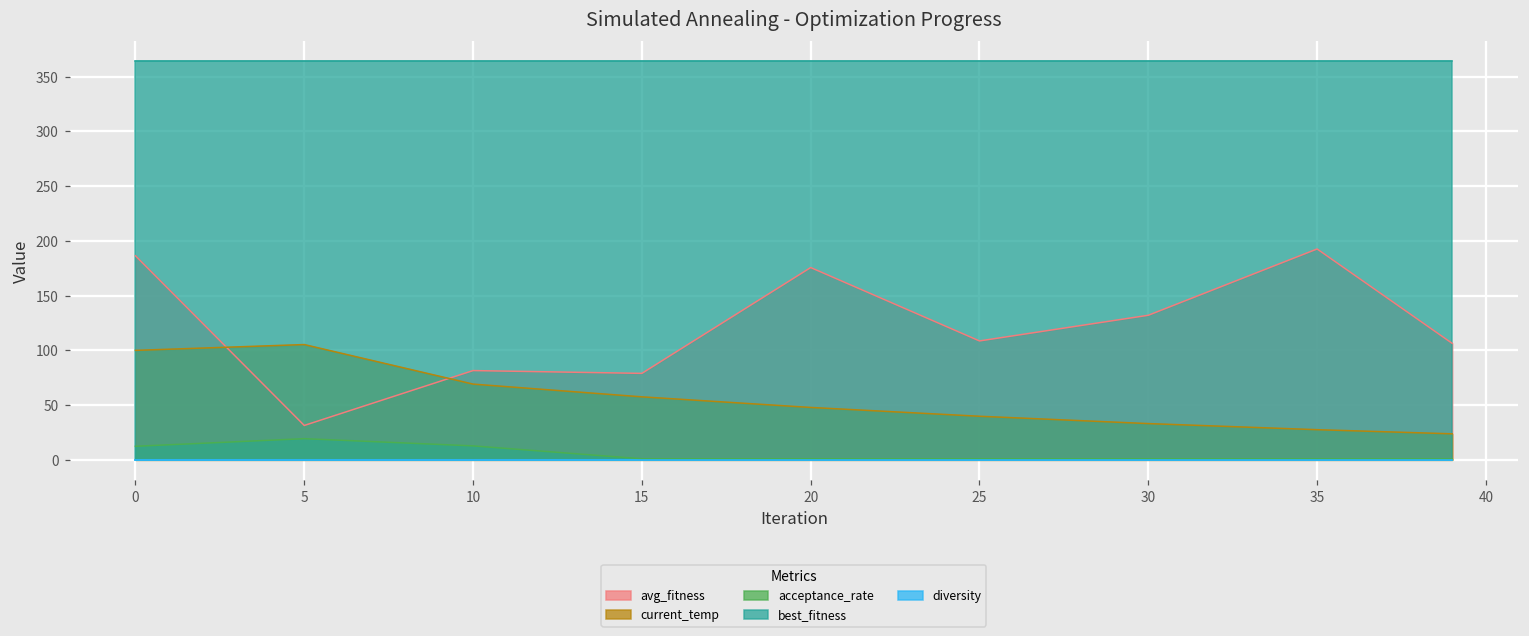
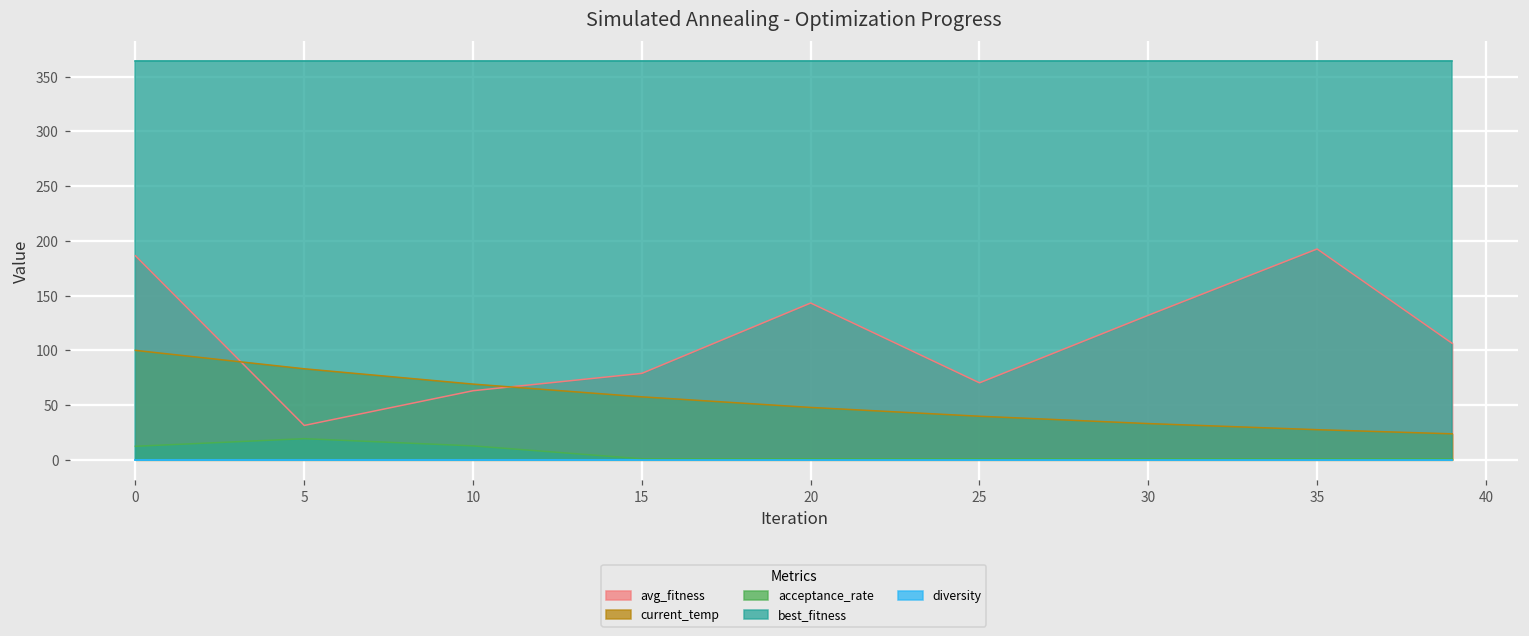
  {
    "avg_fitness": {
      "0": 190,
      "5": 30,
-     "10": 80,
+     "10": 60,
      "15": 80,
-     "20": 180,
-     "25": 110,
+     "20": 140,
+     "25": 70,
      "30": 130,
      "35": 190
    },
    "current_temp": {
      "0": 100,
-     "5": 110,
+     "5": 80,
      "10": 70,
      "15": 60,
      "20": 50,
      "25": 40,
      "30": 30,
      "35": 30
    },
    "acceptance_rate": {
      "0": 10,
      "5": 20,
      "10": 10
    },
    "best_fitness": {
      "0": 360,
      "5": 360,
      "10": 360,
      "15": 360,
      "20": 360,
      "25": 360,
      "30": 360,
      "35": 360
    },
    "diversity": {
      "0": 0,
      "5": 0,
      "10": 0
    }
  }
